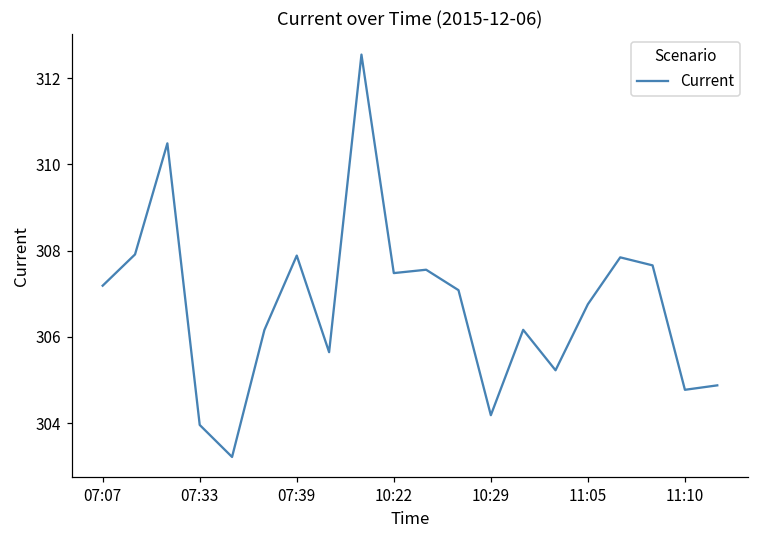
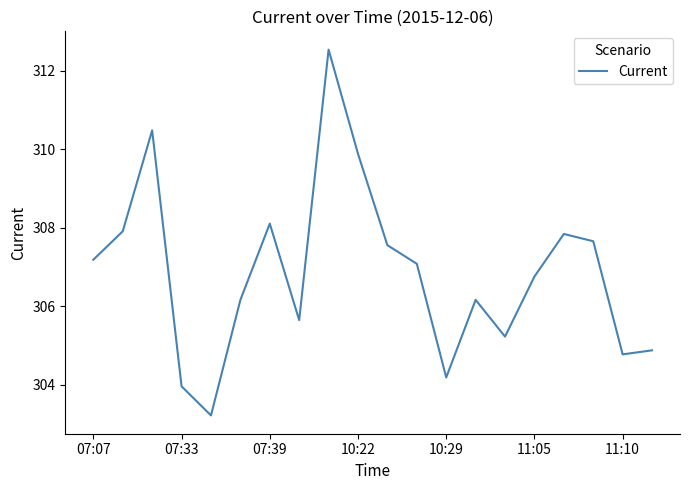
  {
    "07:07": 307.2,
    "07:33": 304.0,
-   "07:39": 307.9,
-   "10:22": 307.5,
+   "07:39": 308.1,
+   "10:22": 309.9,
    "10:29": 304.2,
    "11:05": 306.8,
    "11:10": 304.8
  }
